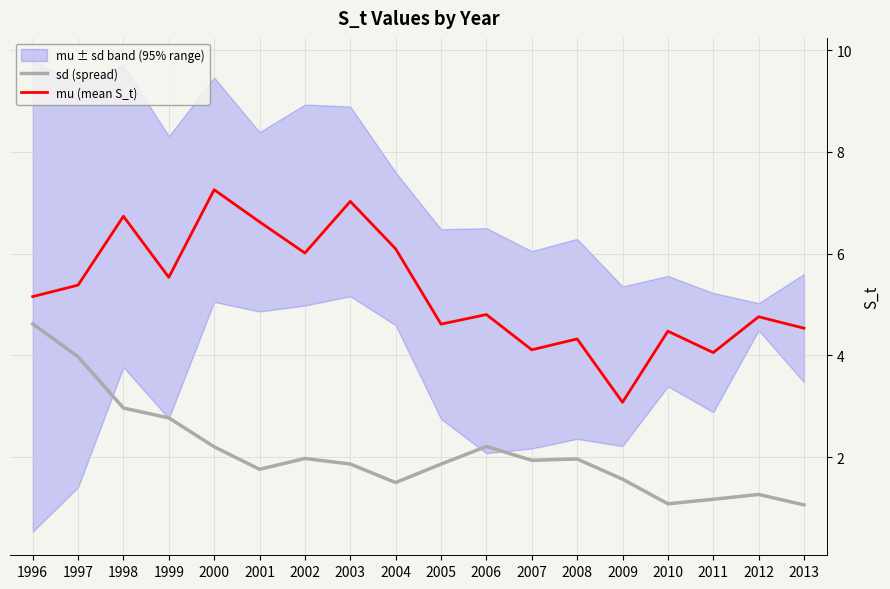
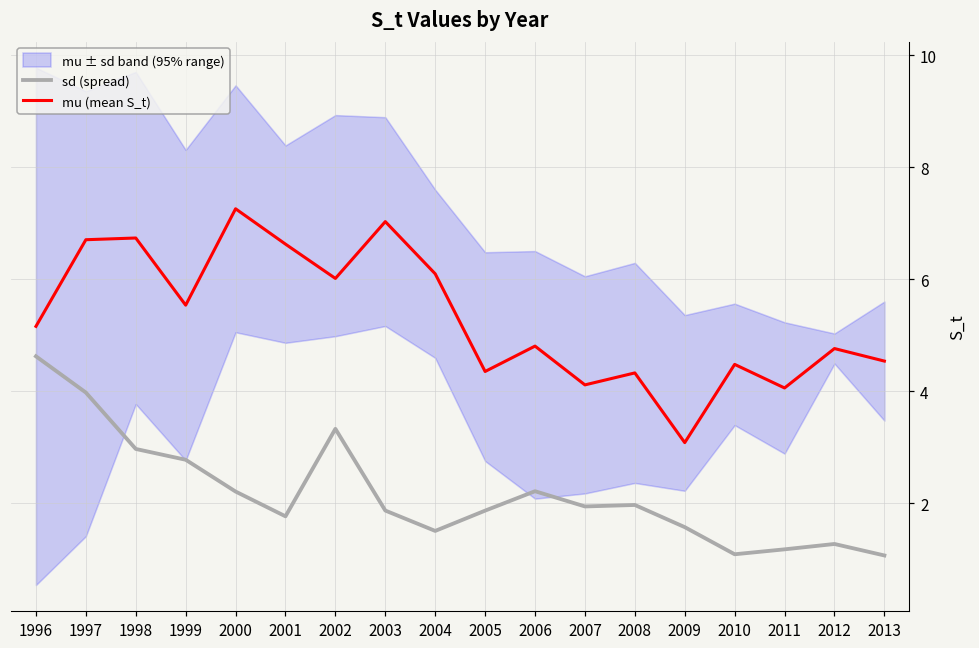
  {
    "sd (spread)": {
      "1996": 4.6,
      "1997": 4.0,
      "1998": 3.0,
      "1999": 2.8,
      "2000": 2.2,
      "2001": 1.8,
-     "2002": 2.0,
+     "2002": 3.3,
      "2003": 1.9,
      "2004": 1.5,
      "2005": 1.9,
      "2006": 2.2,
      "2007": 1.9,
      "2008": 2.0,
      "2009": 1.6,
      "2010": 1.1,
      "2011": 1.2,
      "2012": 1.3,
      "2013": 1.1
    },
    "mu (mean S_t)": {
      "1996": 5.2,
-     "1997": 5.4,
+     "1997": 6.7,
      "1998": 6.7,
      "1999": 5.5,
      "2000": 7.3,
      "2001": 6.6,
      "2002": 6.0,
      "2003": 7.0,
      "2004": 6.1,
-     "2005": 4.6,
+     "2005": 4.3,
      "2006": 4.8,
      "2007": 4.1,
      "2008": 4.3,
      "2009": 3.1,
      "2010": 4.5,
      "2011": 4.1,
      "2012": 4.8,
      "2013": 4.5
    }
  }
